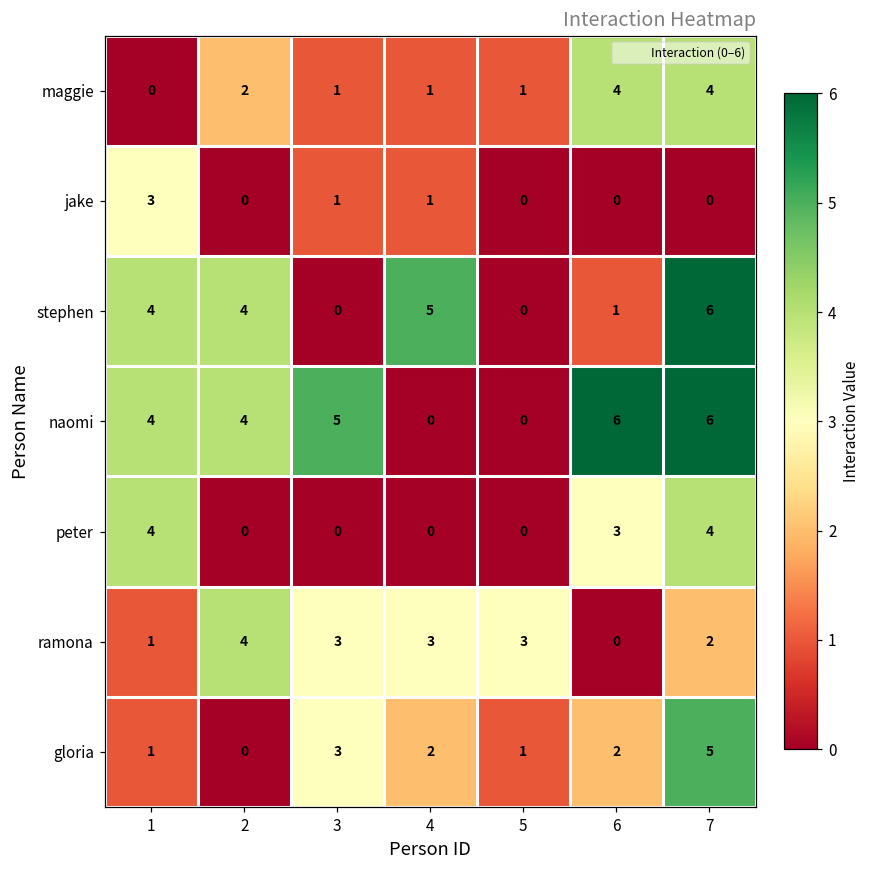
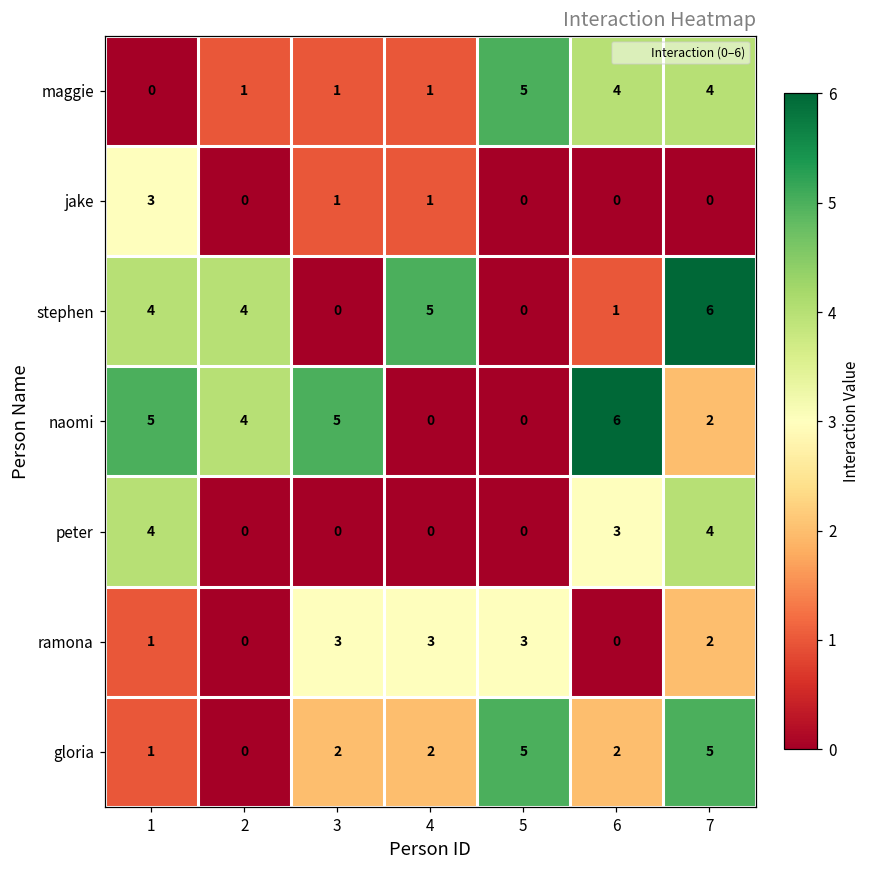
  {
    "maggie": {
      "1": 0,
-     "2": 2,
+     "2": 1,
      "3": 1,
      "4": 1,
-     "5": 1,
+     "5": 5,
      "6": 4,
      "7": 4
    },
    "jake": {
      "1": 3,
      "2": 0,
      "3": 1,
      "4": 1,
      "5": 0,
      "6": 0,
      "7": 0
    },
    "stephen": {
      "1": 4,
      "2": 4,
      "3": 0,
      "4": 5,
      "5": 0,
      "6": 1,
      "7": 6
    },
    "naomi": {
-     "1": 4,
+     "1": 5,
      "2": 4,
      "3": 5,
      "4": 0,
      "5": 0,
      "6": 6,
-     "7": 6
+     "7": 2
    },
    "peter": {
      "1": 4,
      "2": 0,
      "3": 0,
      "4": 0,
      "5": 0,
      "6": 3,
      "7": 4
    },
    "ramona": {
      "1": 1,
-     "2": 4,
+     "2": 0,
      "3": 3,
      "4": 3,
      "5": 3,
      "6": 0,
      "7": 2
    },
    "gloria": {
      "1": 1,
      "2": 0,
-     "3": 3,
+     "3": 2,
      "4": 2,
-     "5": 1,
+     "5": 5,
      "6": 2,
      "7": 5
    }
  }
